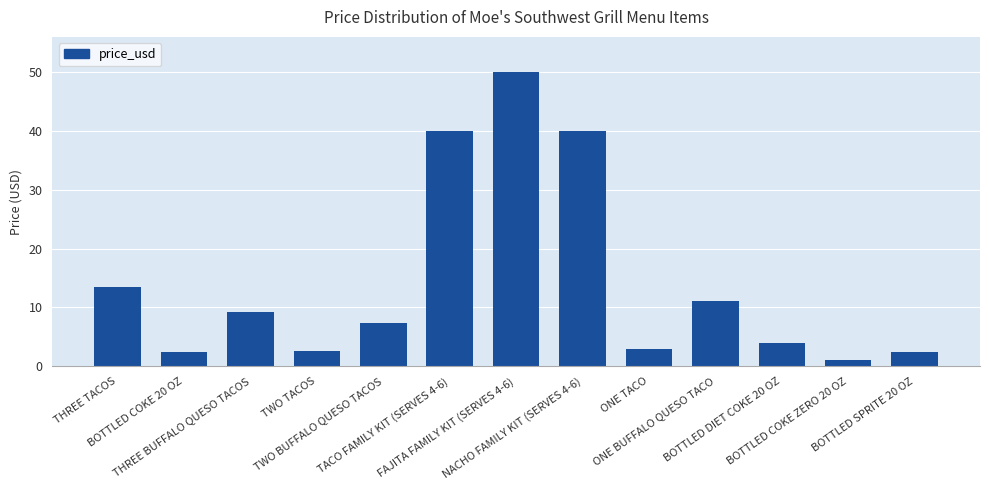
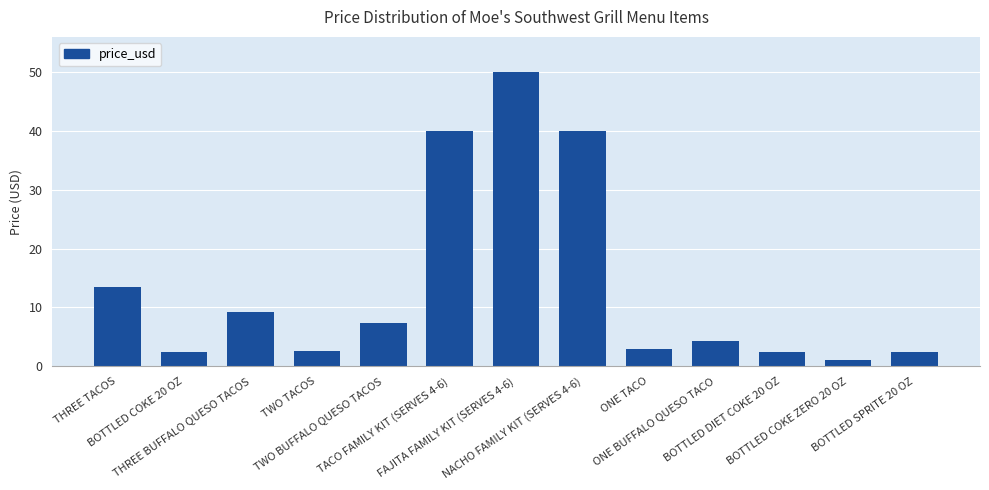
  {
    "THREE TACOS": 13,
    "BOTTLED COKE 20 OZ": 3,
    "THREE BUFFALO QUESO TACOS": 9,
    "TWO TACOS": 3,
    "TWO BUFFALO QUESO TACOS": 7,
    "TACO FAMILY KIT (SERVES 4-6)": 40,
    "FAJITA FAMILY KIT (SERVES 4-6)": 50,
    "NACHO FAMILY KIT (SERVES 4-6)": 40,
    "ONE TACO": 3,
-   "ONE BUFFALO QUESO TACO": 11,
-   "BOTTLED DIET COKE 20 OZ": 4,
+   "ONE BUFFALO QUESO TACO": 4,
+   "BOTTLED DIET COKE 20 OZ": 3,
    "BOTTLED COKE ZERO 20 OZ": 1,
    "BOTTLED SPRITE 20 OZ": 3
  }
